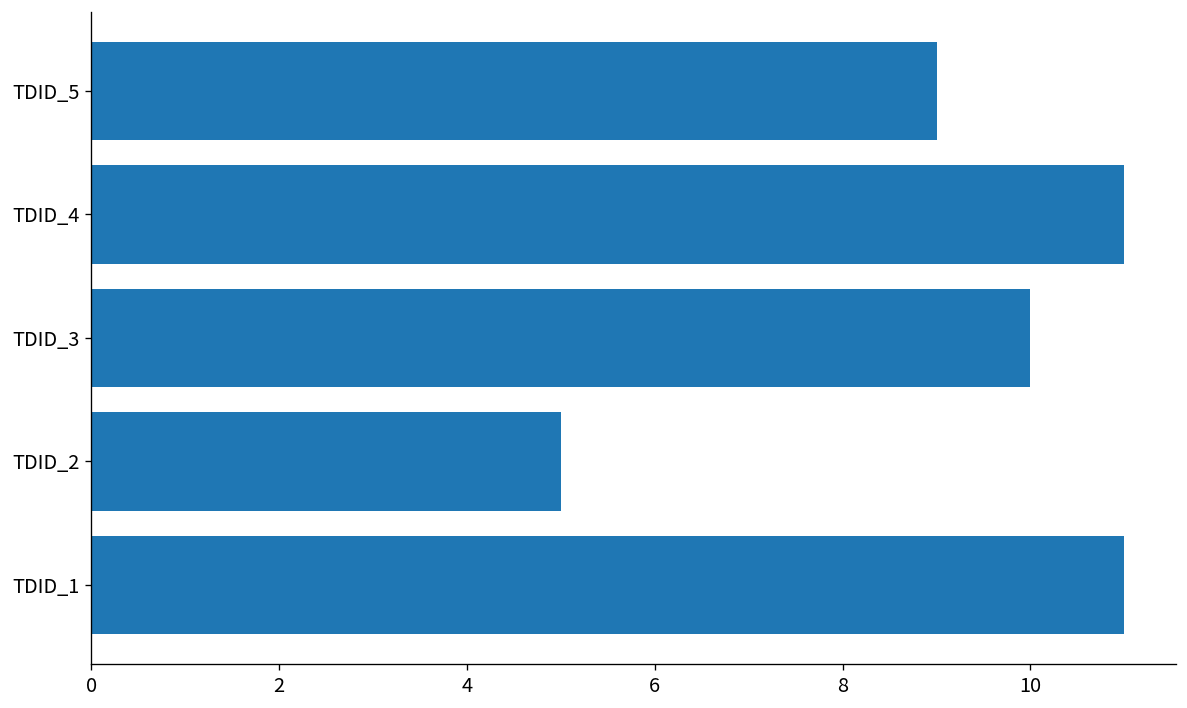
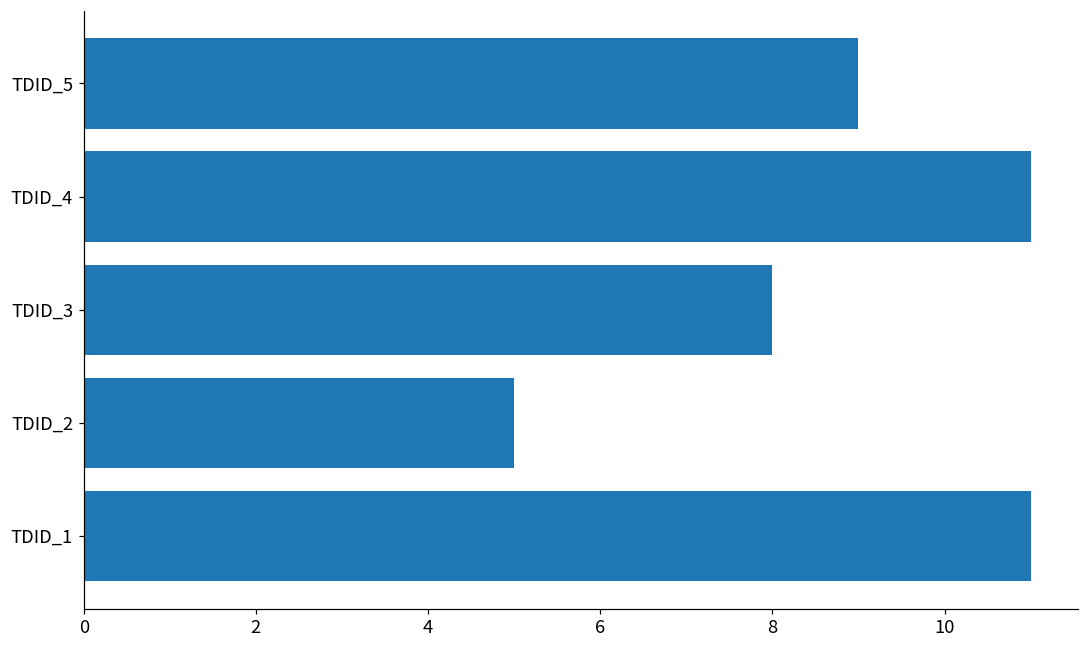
  {
    "TDID_5": 9,
    "TDID_4": 11,
-   "TDID_3": 10,
+   "TDID_3": 8,
    "TDID_2": 5,
    "TDID_1": 11
  }
